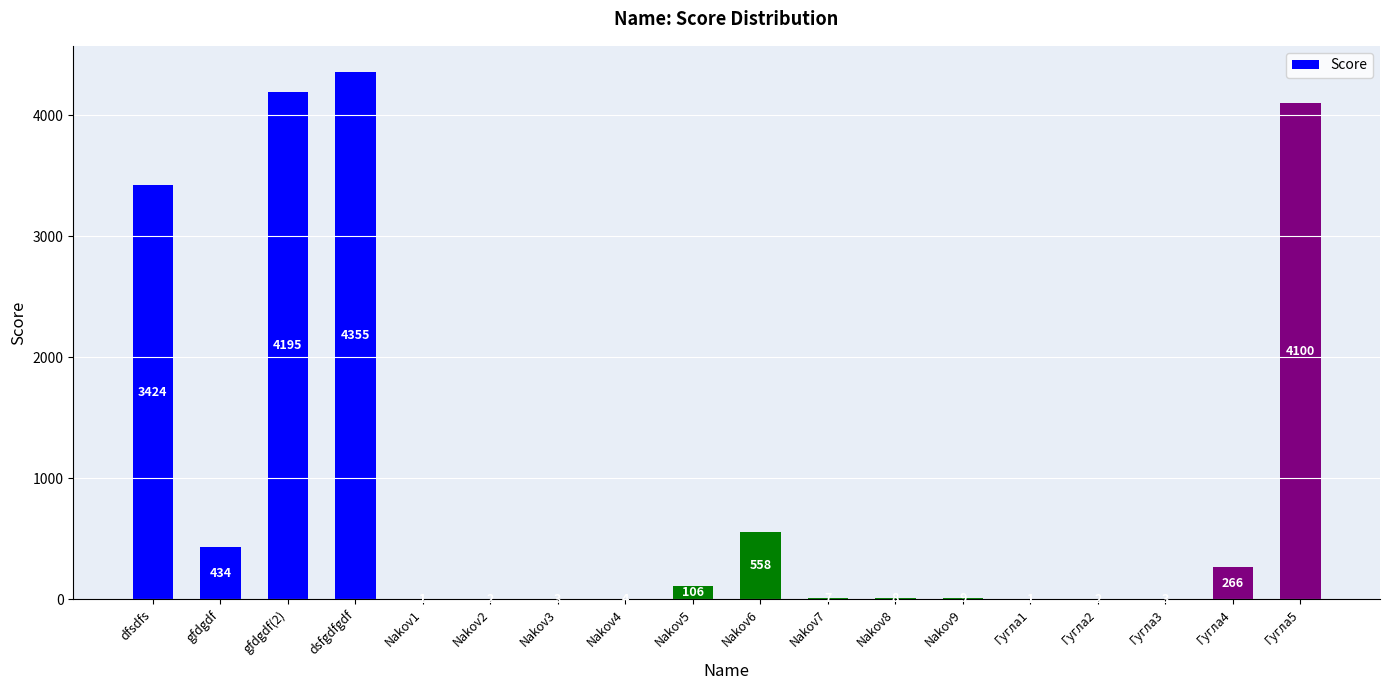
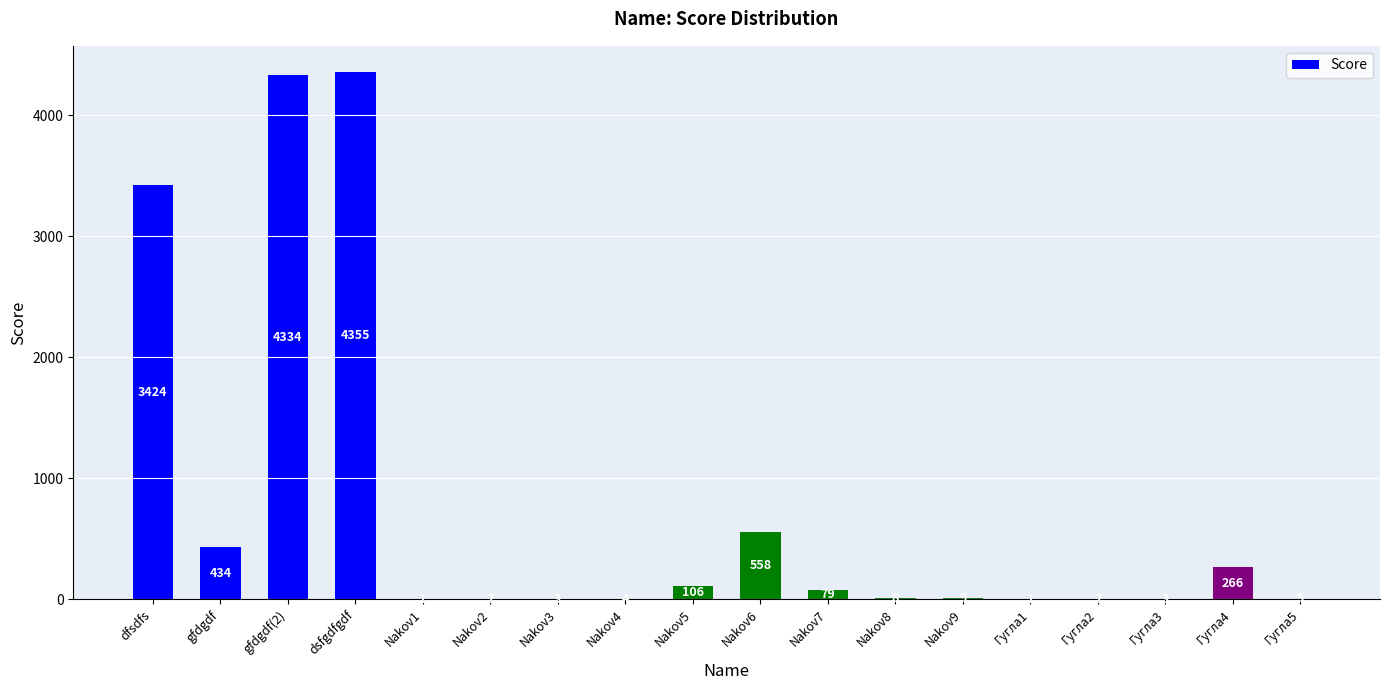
  {
    "dfsdfs": 3424,
    "gfdgdf": 434,
-   "gfdgdf(2)": 4195,
+   "gfdgdf(2)": 4334,
    "dsfgdfgdf": 4355,
    "Nakov5": 106,
    "Nakov6": 558,
-   "Nakov7": 10,
+   "Nakov7": 80,
    "Гугла4": 266,
-   "Гугла5": 4100
+   "Гугла5": 10
  }
